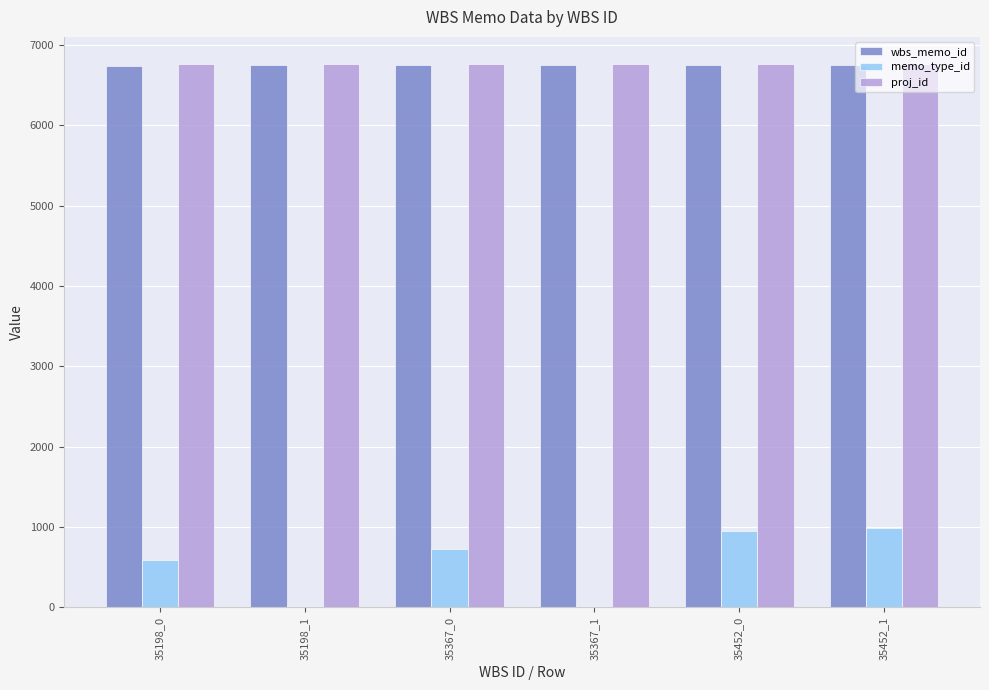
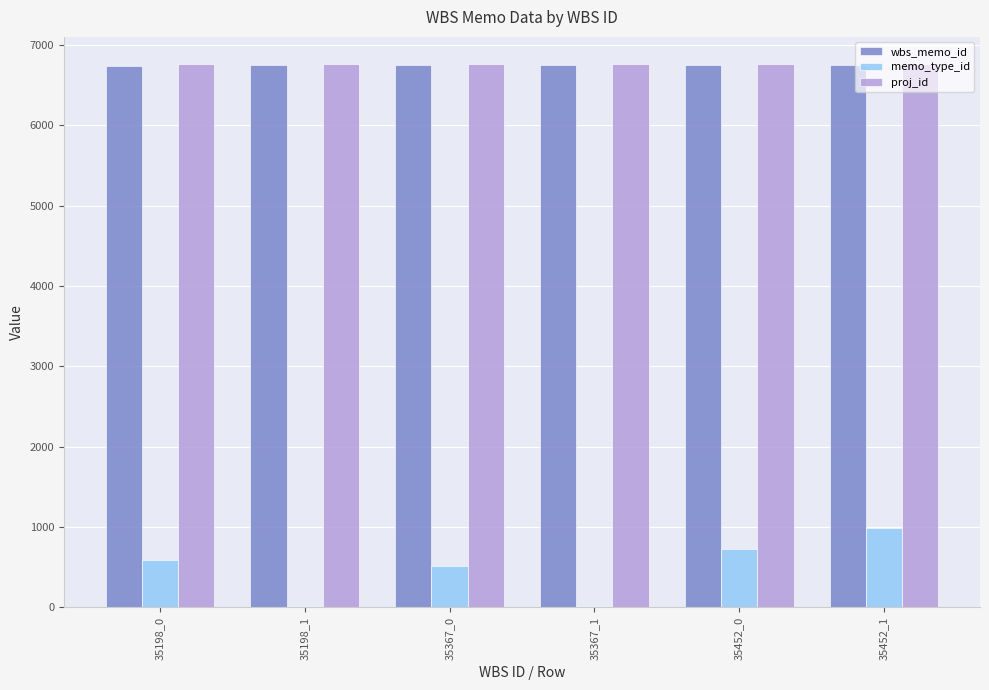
  {
    "wbs_memo_id": {
      "35198_0": 6700,
      "35198_1": 6700,
      "35367_0": 6700,
      "35367_1": 6700,
      "35452_0": 6800,
      "35452_1": 6800
    },
    "memo_type_id": {
      "35198_0": 600,
-     "35367_0": 700,
-     "35452_0": 1000,
+     "35367_0": 500,
+     "35452_0": 700,
      "35452_1": 1000
    },
    "proj_id": {
      "35198_0": 6800,
      "35198_1": 6800,
      "35367_0": 6800,
      "35367_1": 6800,
      "35452_0": 6800
    }
  }
